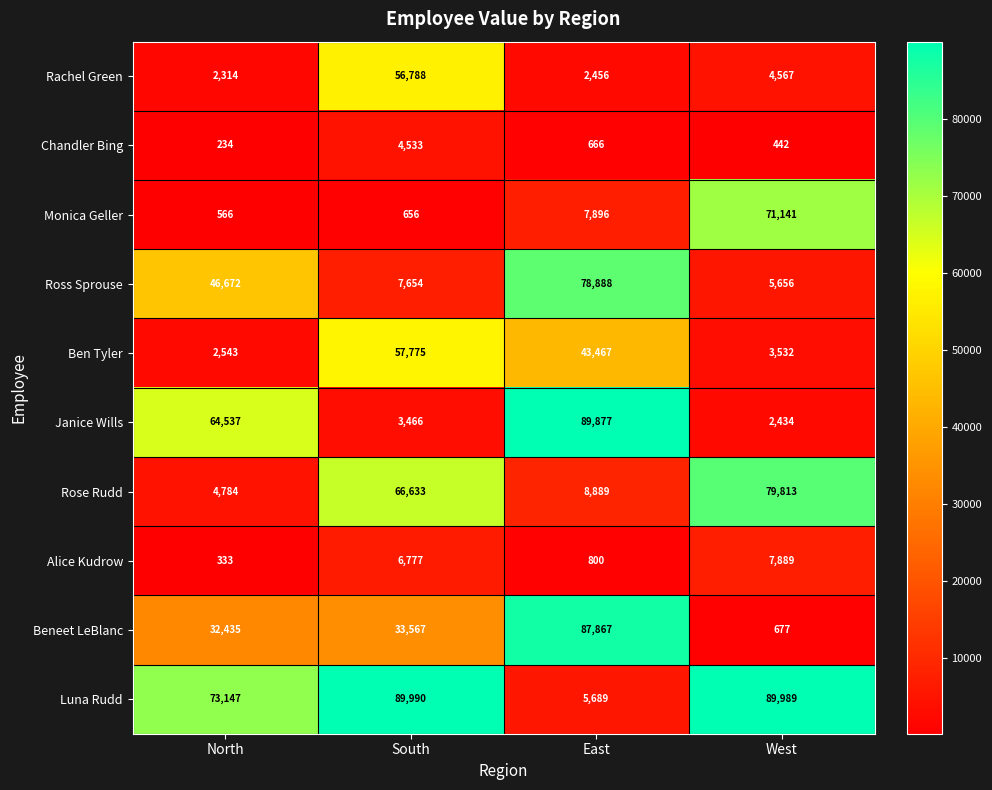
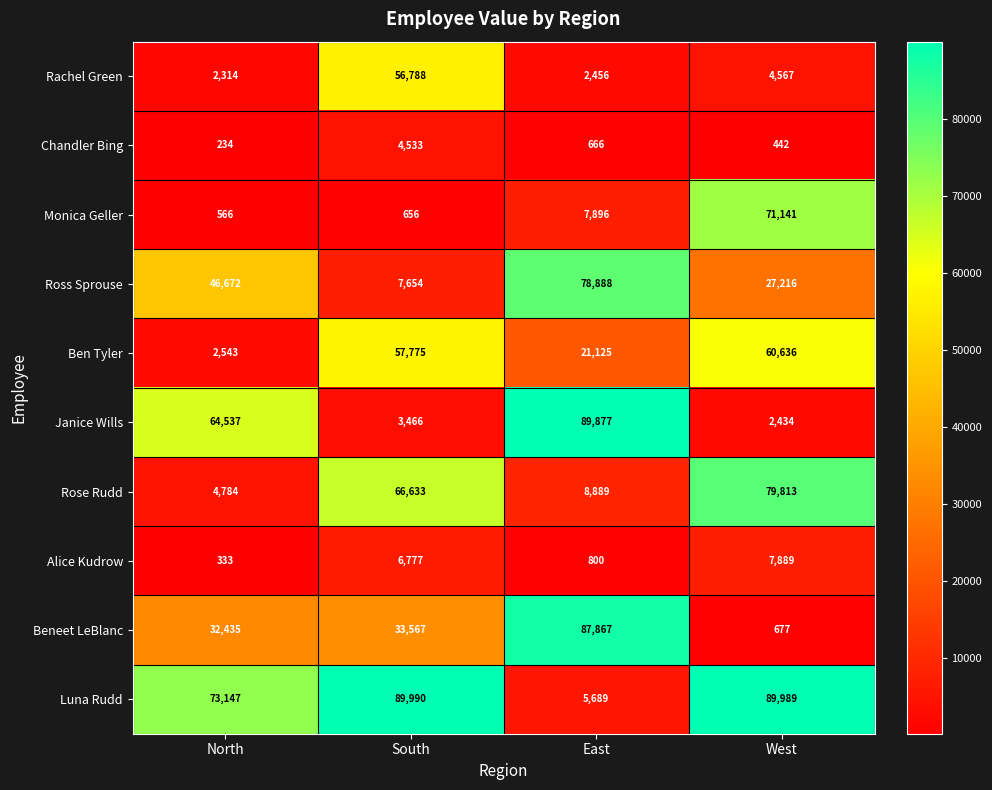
  {
    "Rachel Green": {
      "North": "2,314",
      "South": "56,788",
      "East": "2,456",
      "West": "4,567"
    },
    "Chandler Bing": {
      "North": "234",
      "South": "4,533",
      "East": "666",
      "West": "442"
    },
    "Monica Geller": {
      "North": "566",
      "South": "656",
      "East": "7,896",
      "West": "71,141"
    },
    "Ross Sprouse": {
      "North": "46,672",
      "South": "7,654",
      "East": "78,888",
-     "West": "5,656"
+     "West": "27,216"
    },
    "Ben Tyler": {
      "North": "2,543",
      "South": "57,775",
-     "East": "43,467",
-     "West": "3,532"
+     "East": "21,125",
+     "West": "60,636"
    },
    "Janice Wills": {
      "North": "64,537",
      "South": "3,466",
      "East": "89,877",
      "West": "2,434"
    },
    "Rose Rudd": {
      "North": "4,784",
      "South": "66,633",
      "East": "8,889",
      "West": "79,813"
    },
    "Alice Kudrow": {
      "North": "333",
      "South": "6,777",
      "East": "800",
      "West": "7,889"
    },
    "Beneet LeBlanc": {
      "North": "32,435",
      "South": "33,567",
      "East": "87,867",
      "West": "677"
    },
    "Luna Rudd": {
      "North": "73,147",
      "South": "89,990",
      "East": "5,689",
      "West": "89,989"
    }
  }
